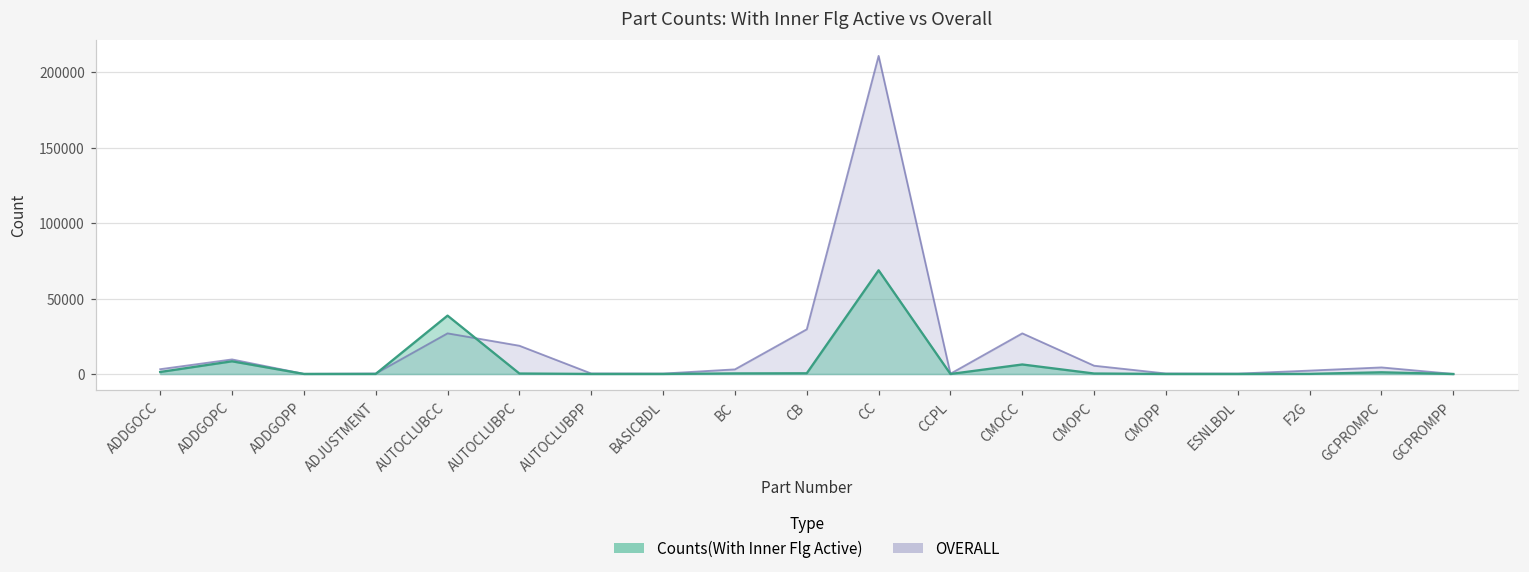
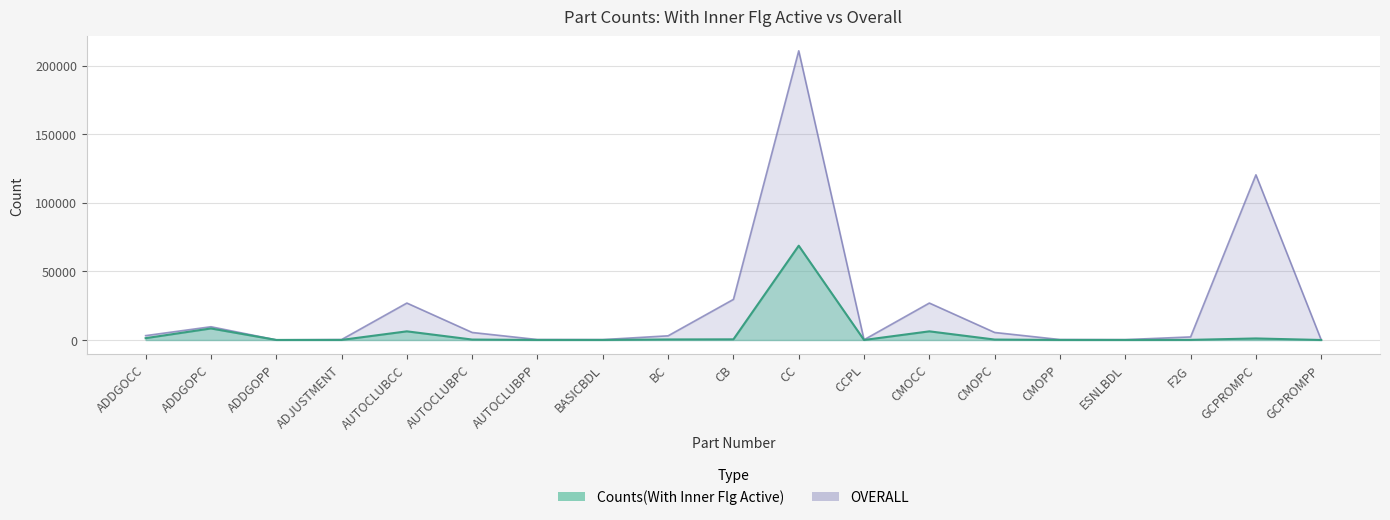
  {
    "OVERALL": {
      "AUTOCLUBCC": 27000,
-     "AUTOCLUBPC": 19000,
+     "AUTOCLUBPC": 5000,
      "BC": 3000,
      "CB": 30000,
      "CC": 211000,
      "CMOCC": 27000,
      "CMOPC": 5000,
      "F2G": 2000,
-     "GCPROMPC": 4000
+     "GCPROMPC": 120000
    },
    "Counts(With Inner Flg Active)": {
-     "AUTOCLUBCC": 39000,
+     "AUTOCLUBCC": 6000,
      "AUTOCLUBPC": 0,
      "BC": 0,
      "CB": 0,
      "CC": 69000,
      "CMOCC": 6000,
      "CMOPC": 0,
      "F2G": 0,
      "GCPROMPC": 1000
    }
  }
